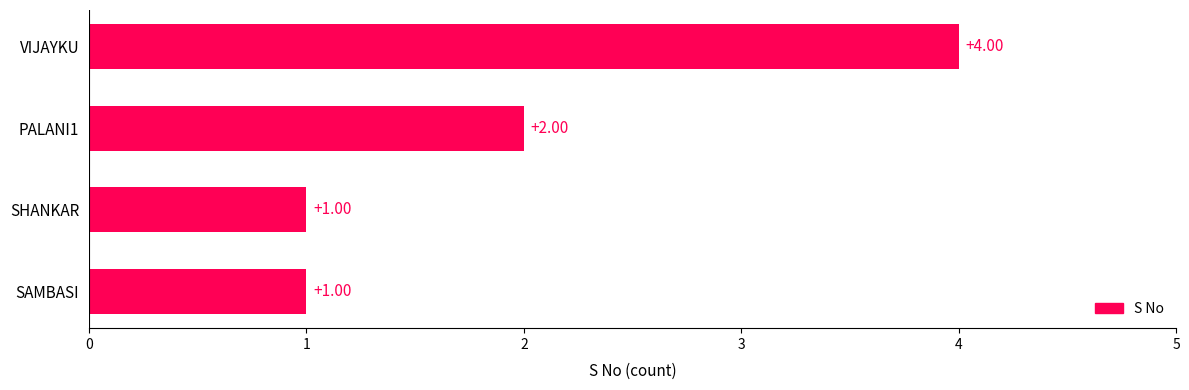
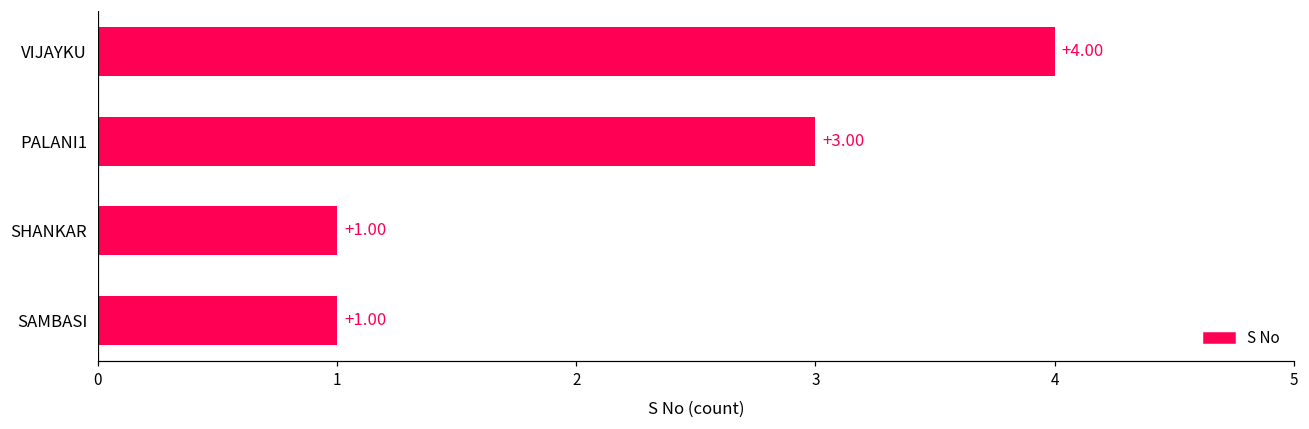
  {
    "VIJAYKU": "+4.00",
-   "PALANI1": "+2.00",
+   "PALANI1": "+3.00",
    "SHANKAR": "+1.00",
    "SAMBASI": "+1.00"
  }
